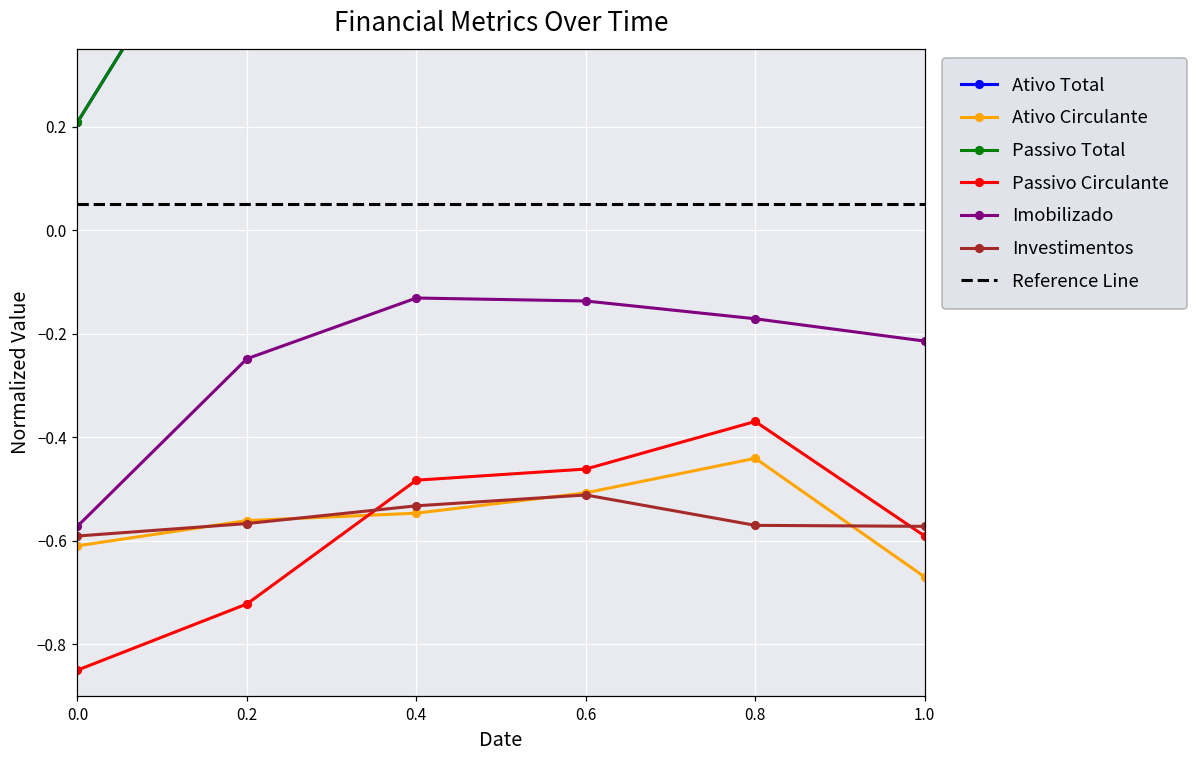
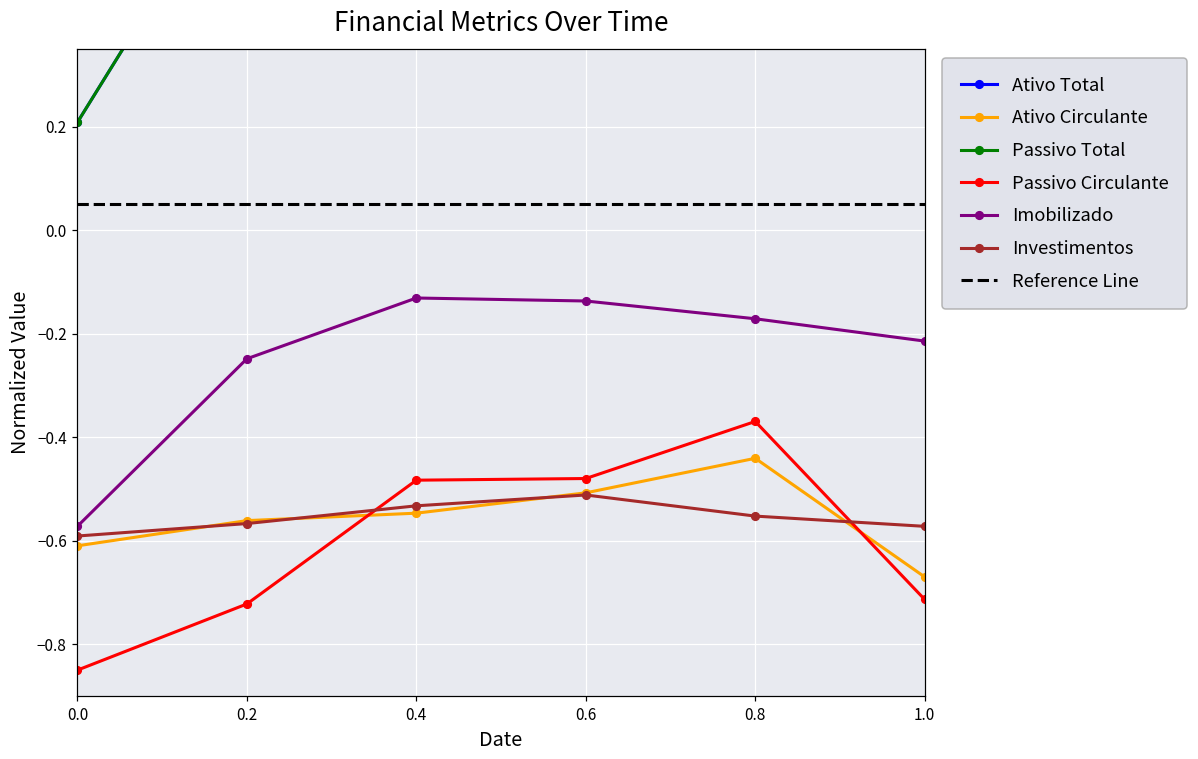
  {
    "Passivo Total": {
      "0.0": 0.21
    },
    "Ativo Circulante": {
      "0.0": -0.61,
      "0.2": -0.56,
      "0.4": -0.55,
      "0.8": -0.44,
      "1.0": -0.67
    },
    "Passivo Circulante": {
      "0.0": -0.85,
      "0.2": -0.72,
      "0.4": -0.48,
-     "0.6": -0.46,
+     "0.6": -0.48,
      "0.8": -0.37,
-     "1.0": -0.59
+     "1.0": -0.71
    },
    "Imobilizado": {
      "0.0": -0.57,
      "0.2": -0.25,
      "0.4": -0.13,
      "0.6": -0.14,
      "0.8": -0.17,
      "1.0": -0.21
    },
    "Investimentos": {
      "0.0": -0.59,
      "0.2": -0.57,
      "0.4": -0.53,
-     "0.8": -0.57,
+     "0.8": -0.55,
      "1.0": -0.57
    }
  }
